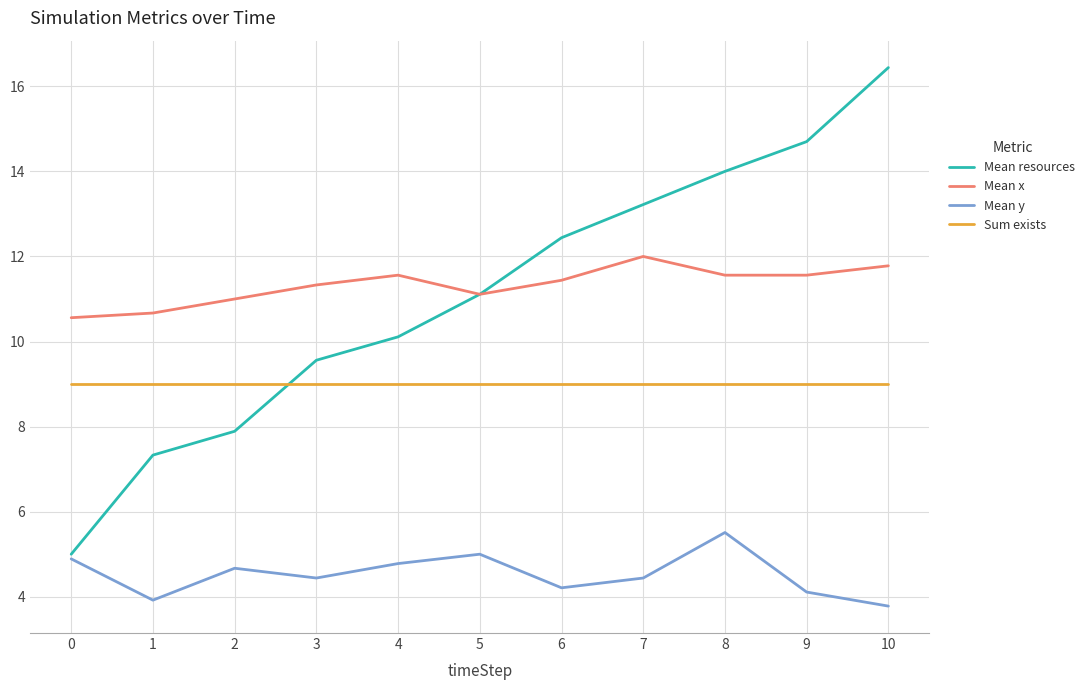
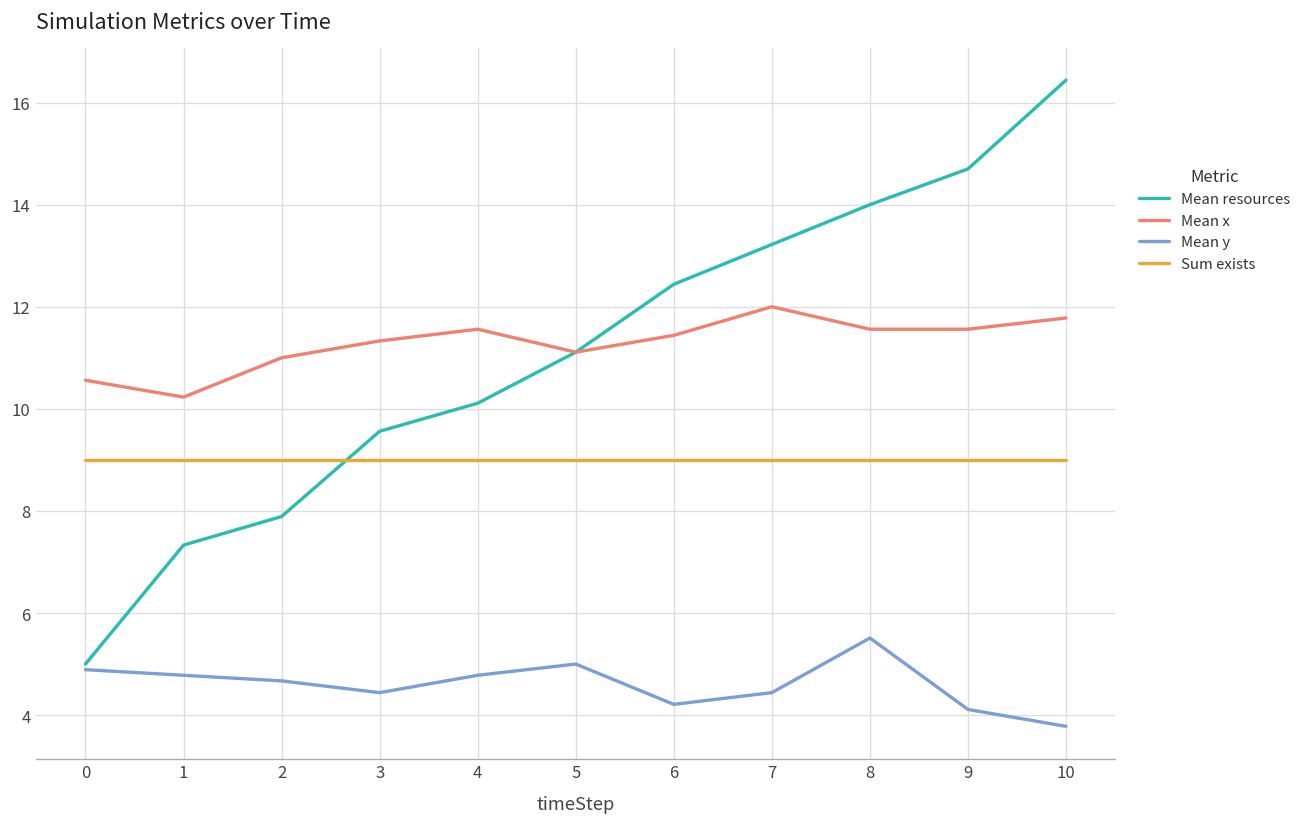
  {
    "Mean resources": {
      "0": 5.0,
      "1": 7.3,
      "2": 7.9,
      "3": 9.6,
      "4": 10.1,
      "6": 12.4,
      "7": 13.2,
      "8": 14.0,
      "9": 14.7,
      "10": 16.4
    },
    "Mean x": {
      "0": 10.6,
-     "1": 10.7,
+     "1": 10.2,
      "2": 11.0,
      "3": 11.3,
      "4": 11.6,
      "6": 11.4,
      "7": 12.0,
      "8": 11.6,
      "9": 11.6,
      "10": 11.8
    },
    "Mean y": {
      "0": 4.9,
-     "1": 3.9,
+     "1": 4.8,
      "2": 4.7,
      "3": 4.4,
      "4": 4.8,
      "5": 5.0,
      "6": 4.2,
      "7": 4.4,
      "8": 5.5,
      "9": 4.1,
      "10": 3.8
    },
    "Sum exists": {
      "0": 9.0,
      "1": 9.0,
      "2": 9.0,
      "3": 9.0,
      "4": 9.0,
      "5": 9.0,
      "6": 9.0,
      "7": 9.0,
      "8": 9.0,
      "9": 9.0,
      "10": 9.0
    }
  }
